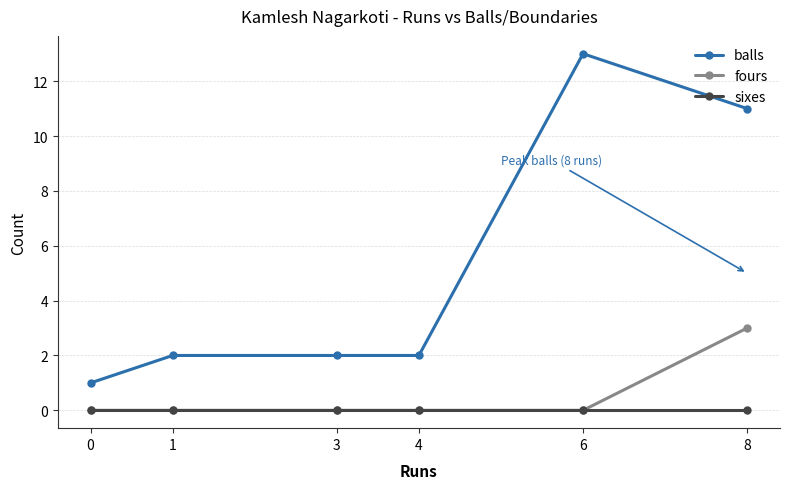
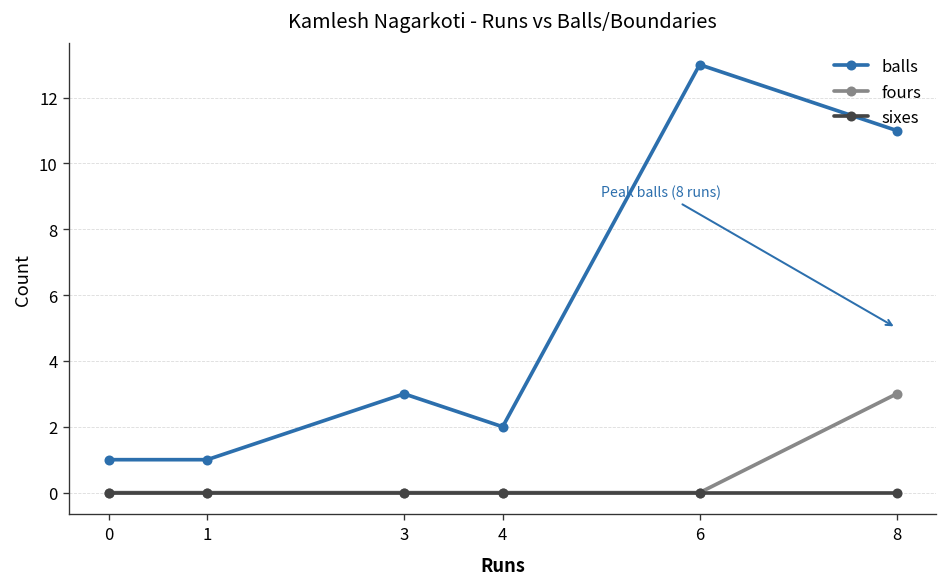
  {
    "balls": {
      "0": 1,
-     "1": 2,
-     "3": 2,
+     "1": 1,
+     "3": 3,
      "4": 2,
      "6": 13,
      "8": 11
    },
    "fours": {
      "8": 3
    },
    "sixes": {
      "8": 0
    }
  }
